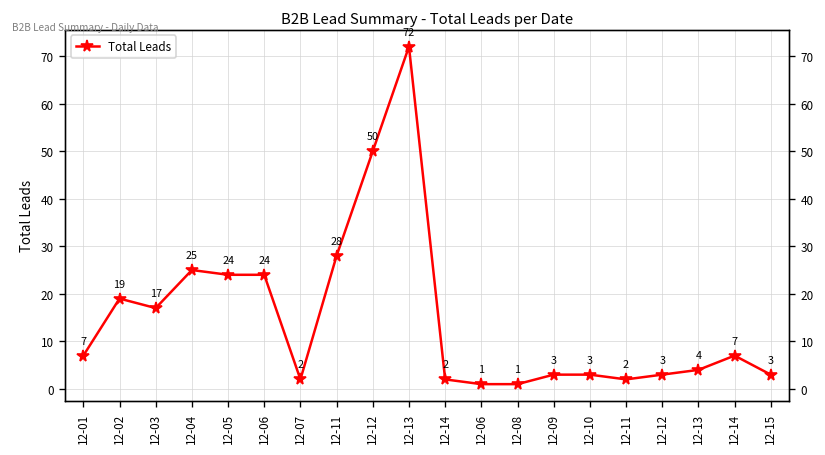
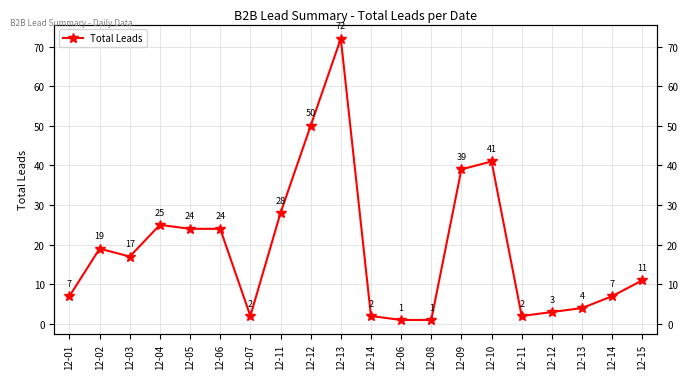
  {
    "12-01": 7,
    "12-02": 19,
    "12-03": 17,
    "12-04": 25,
    "12-05": 24,
    "12-07": 2,
    "12-08": 1,
-   "12-09": 3,
-   "12-10": 3,
-   "12-15": 3
+   "12-09": 39,
+   "12-10": 41,
+   "12-15": 11
  }
